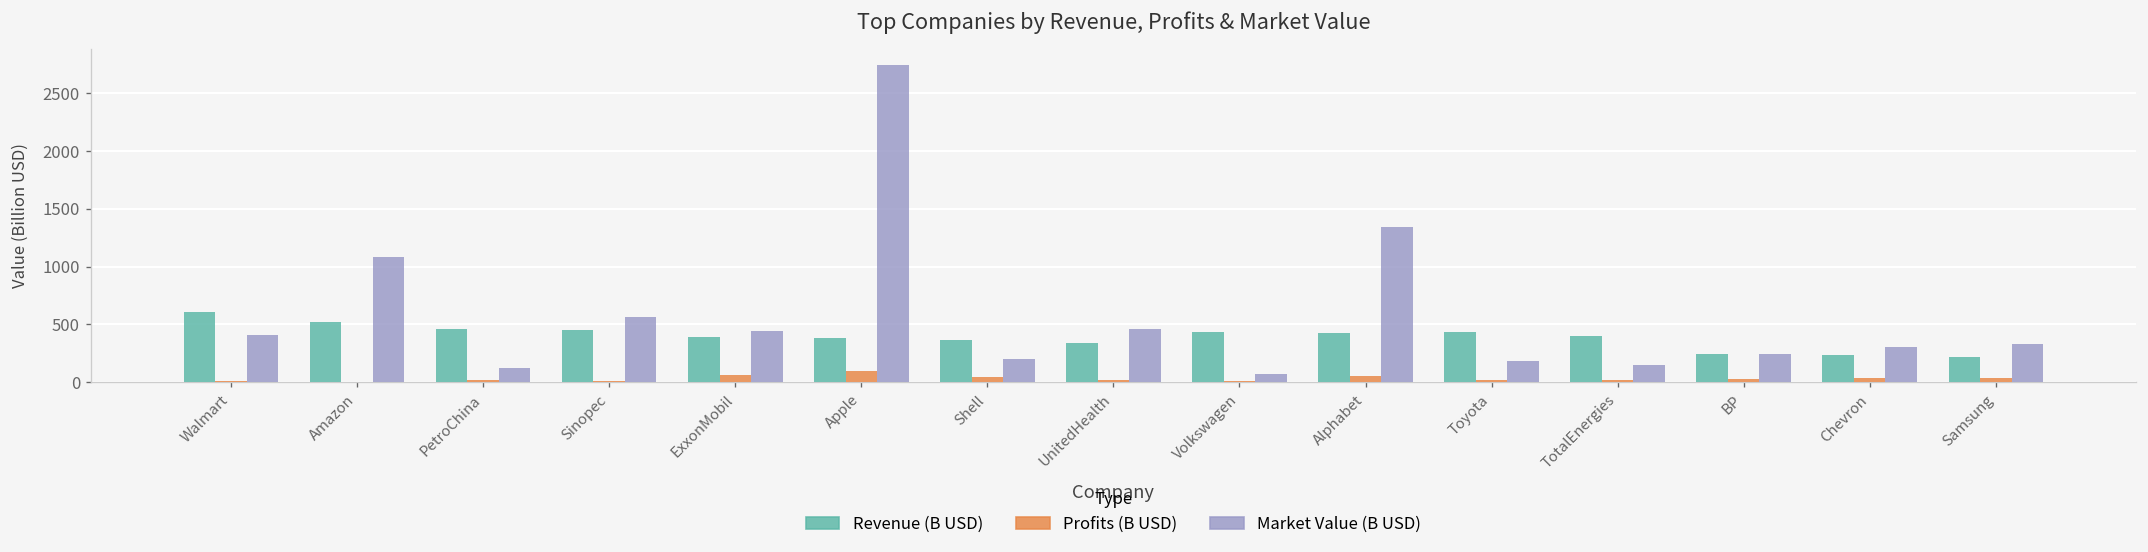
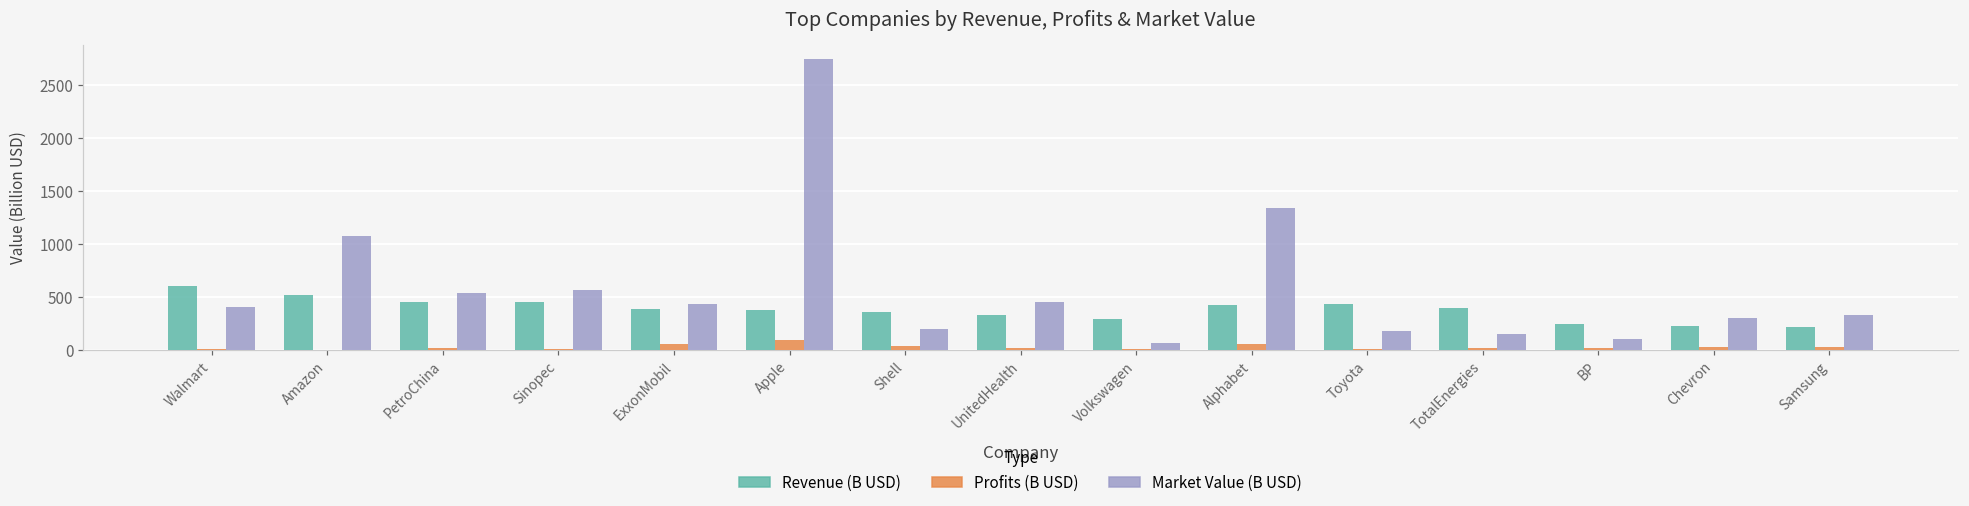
  {
    "Revenue (B USD)": {
      "Walmart": 600,
      "Amazon": 500,
      "PetroChina": 500,
      "Sinopec": 500,
      "ExxonMobil": 400,
      "Apple": 400,
      "Shell": 400,
      "UnitedHealth": 300,
-     "Volkswagen": 400,
+     "Volkswagen": 300,
      "Alphabet": 400,
      "Toyota": 400,
      "TotalEnergies": 400,
      "BP": 200,
      "Chevron": 200,
      "Samsung": 200
    },
    "Profits (B USD)": {
      "ExxonMobil": 100,
      "Apple": 100,
      "Shell": 0,
      "Alphabet": 100,
      "Chevron": 0,
      "Samsung": 0
    },
    "Market Value (B USD)": {
      "Walmart": 400,
      "Amazon": 1100,
-     "PetroChina": 100,
+     "PetroChina": 500,
      "Sinopec": 600,
      "ExxonMobil": 400,
      "Apple": 2700,
      "Shell": 200,
      "UnitedHealth": 500,
      "Volkswagen": 100,
      "Alphabet": 1300,
      "Toyota": 200,
      "TotalEnergies": 200,
-     "BP": 200,
+     "BP": 100,
      "Chevron": 300,
      "Samsung": 300
    }
  }
